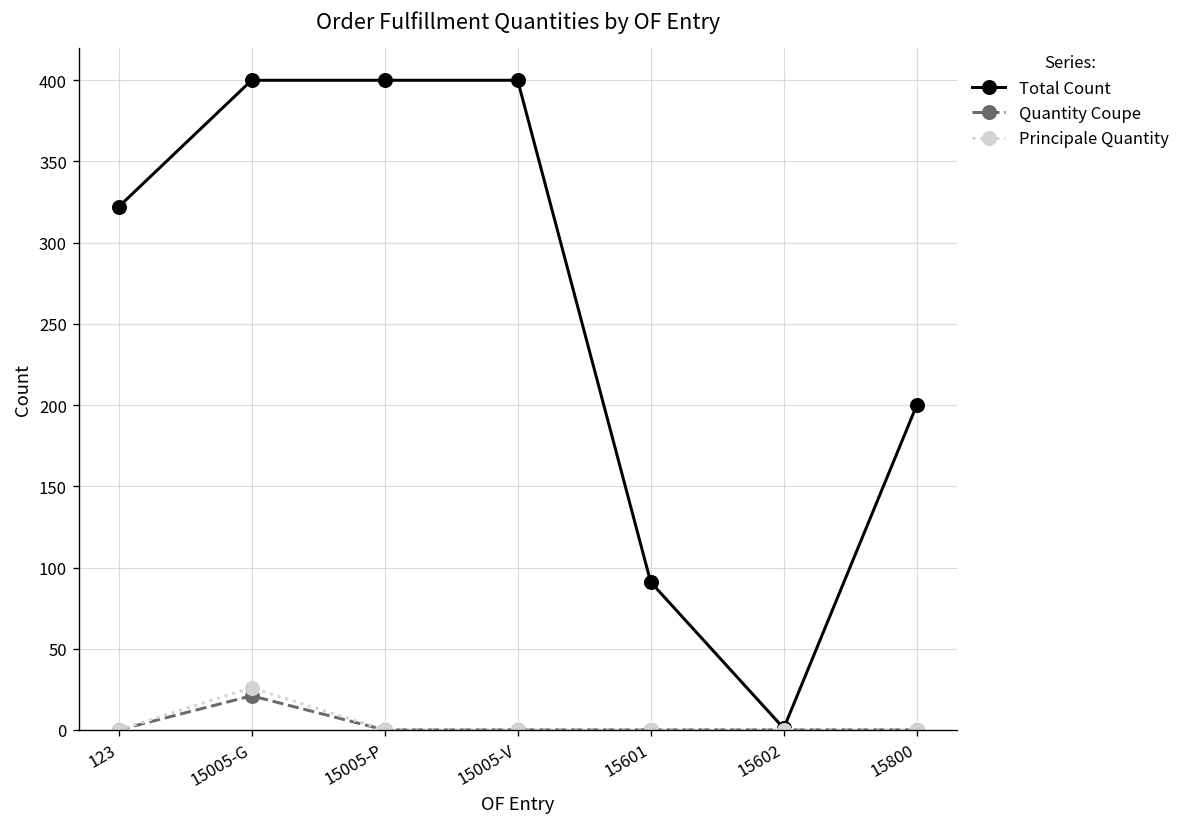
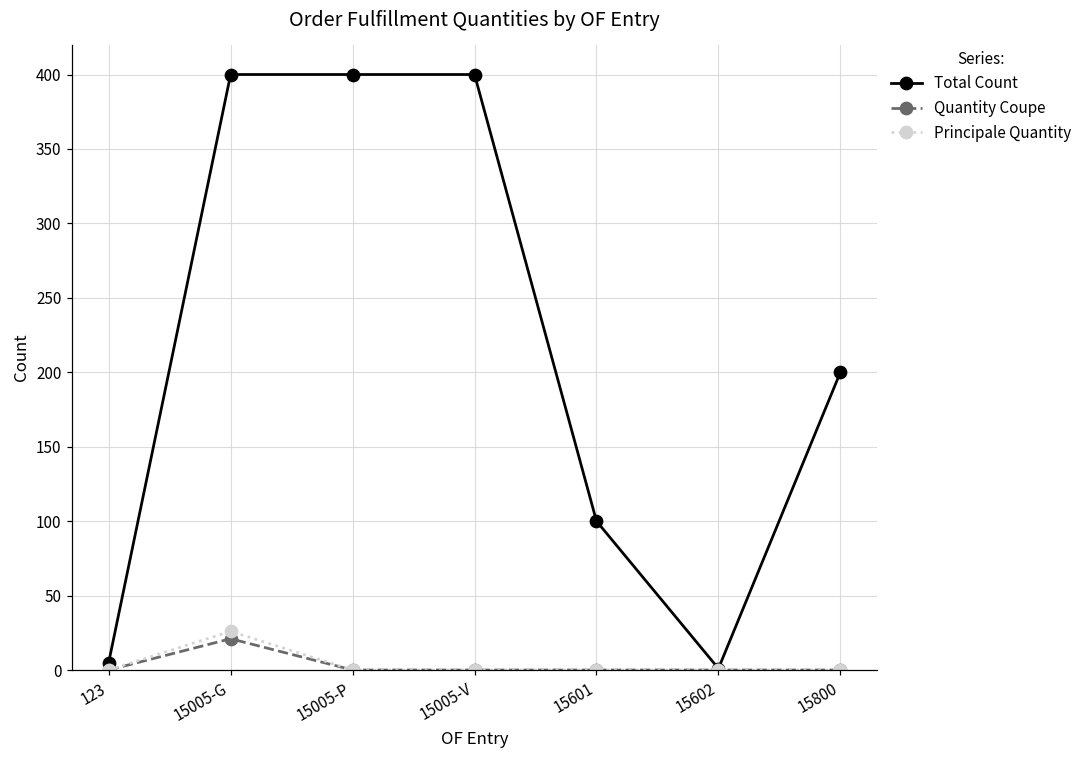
  {
    "Total Count": {
-     "123": 322,
+     "123": 5,
      "15005-G": 400,
      "15005-P": 400,
      "15005-V": 400,
-     "15601": 91,
+     "15601": 100,
      "15800": 200
    },
    "Quantity Coupe": {
      "15005-G": 21
    },
    "Principale Quantity": {
      "15005-G": 26
    }
  }
